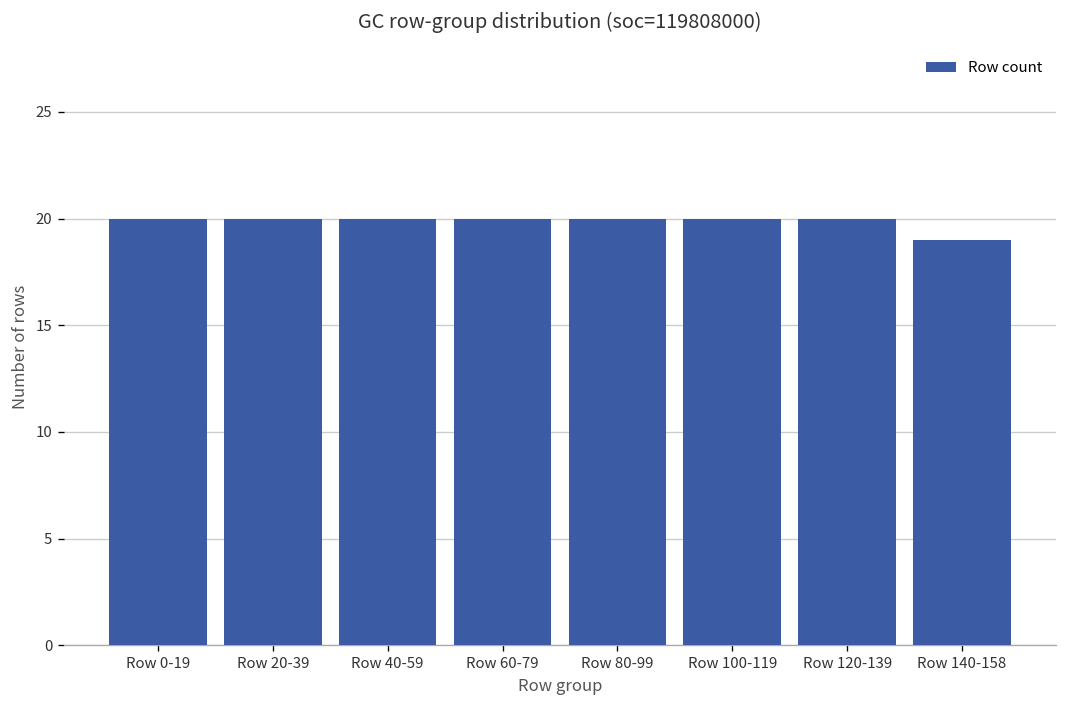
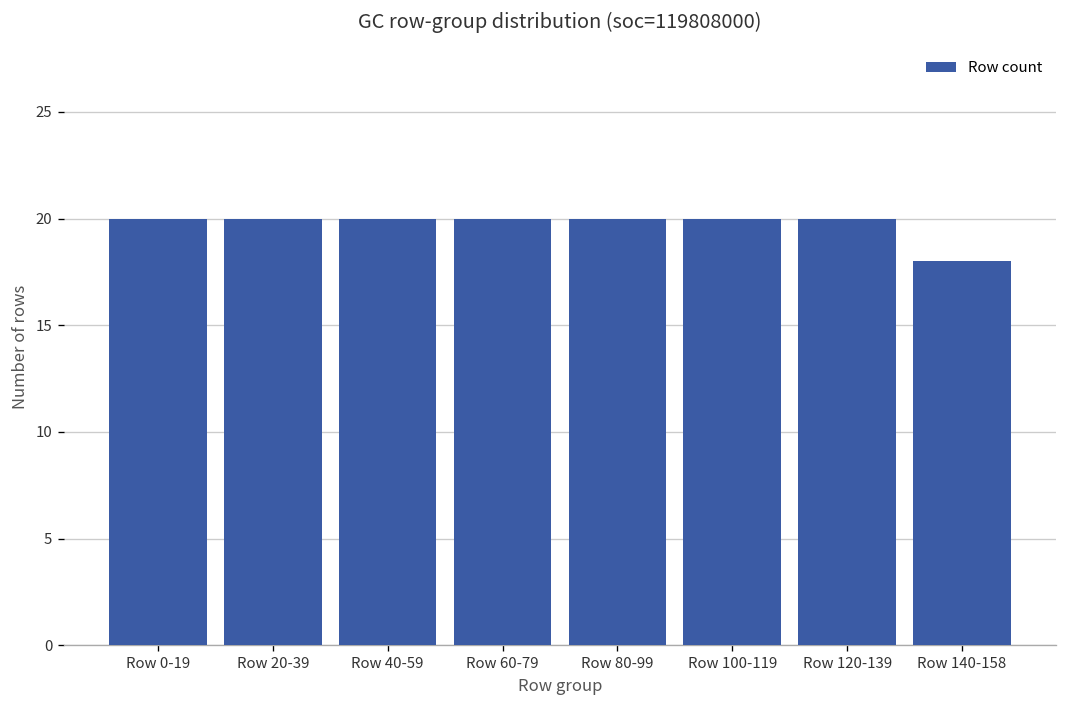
  {
    "Row 0-19": 20,
    "Row 20-39": 20,
    "Row 40-59": 20,
    "Row 60-79": 20,
    "Row 80-99": 20,
    "Row 100-119": 20,
    "Row 120-139": 20,
-   "Row 140-158": 19
+   "Row 140-158": 18
  }
